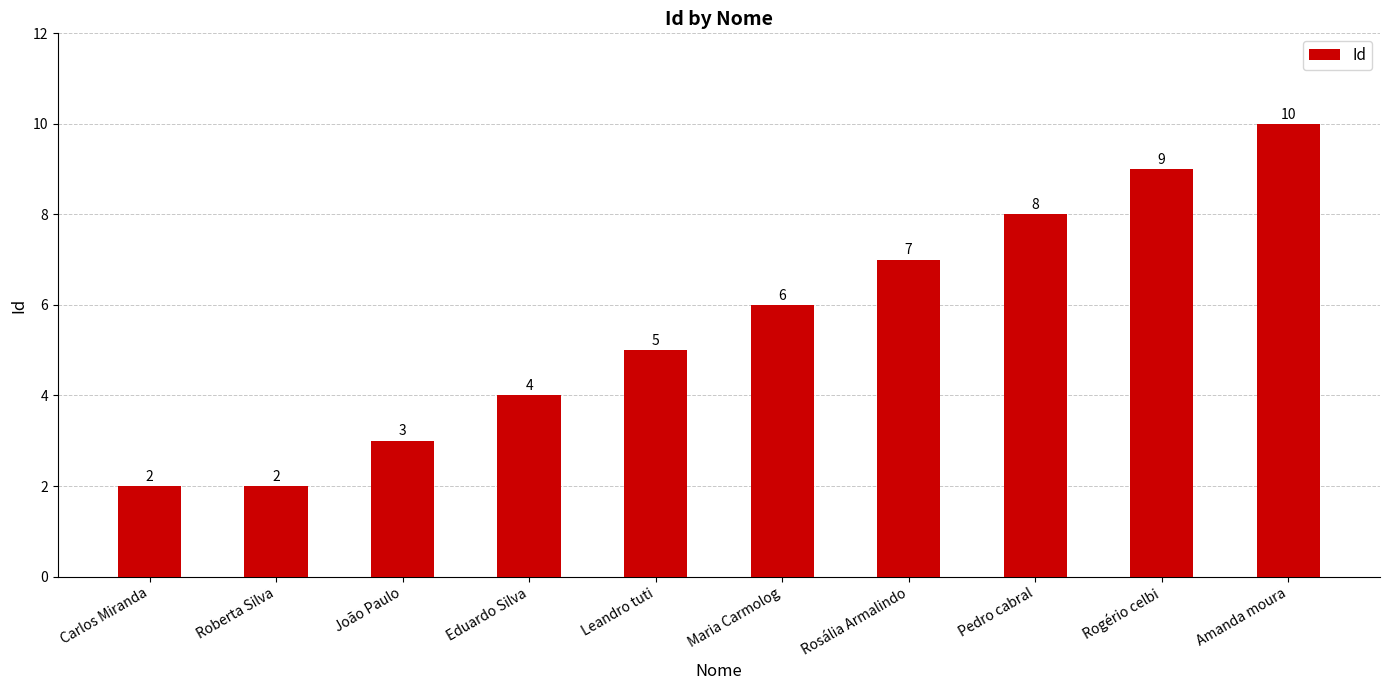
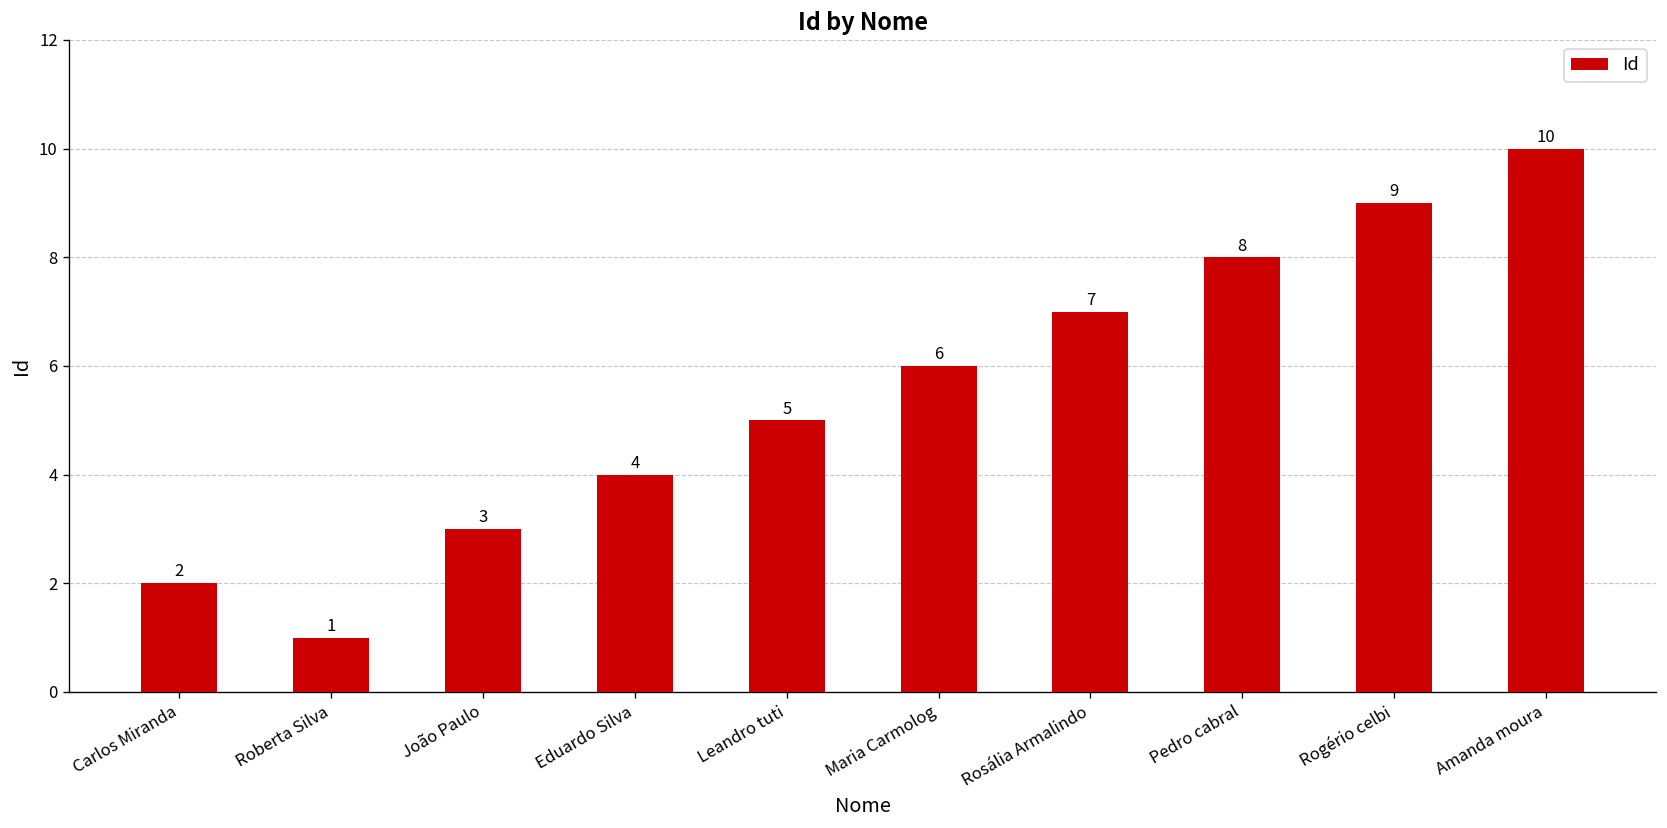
  {
    "Carlos Miranda": 2,
-   "Roberta Silva": 2,
+   "Roberta Silva": 1,
    "João Paulo": 3,
    "Eduardo Silva": 4,
    "Leandro tuti": 5,
    "Maria Carmolog": 6,
    "Rosália Armalindo": 7,
    "Pedro cabral": 8,
    "Rogério celbi": 9,
    "Amanda moura": 10
  }
